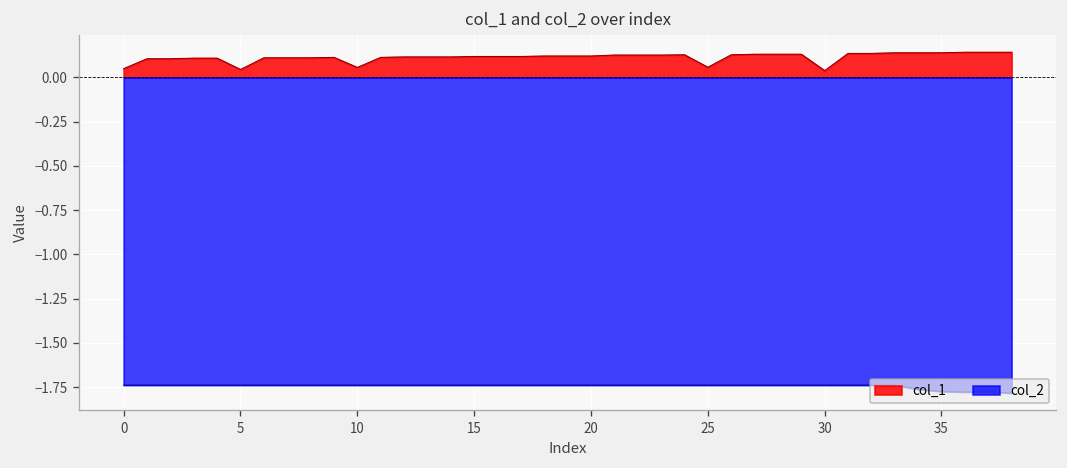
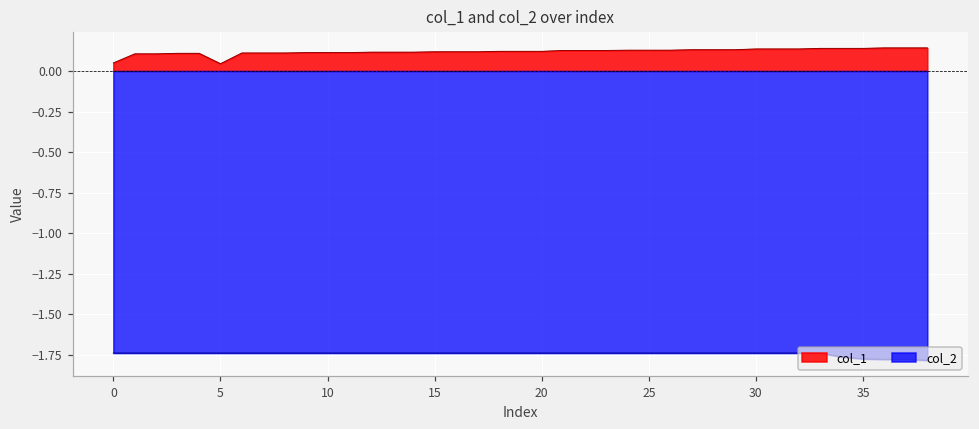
  {
    "col_1": {
      "0": 0.05,
      "5": 0.04,
-     "10": 0.06,
+     "10": 0.11,
      "15": 0.12,
      "20": 0.12,
-     "25": 0.06,
-     "30": 0.04,
+     "25": 0.13,
+     "30": 0.14,
      "35": 0.14
    }
  }
